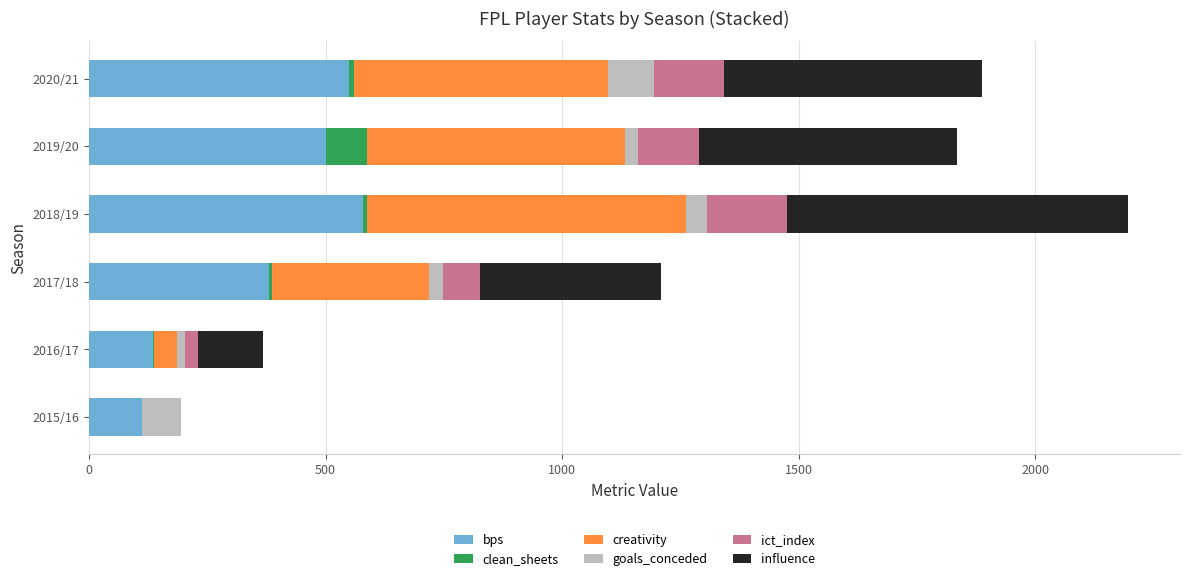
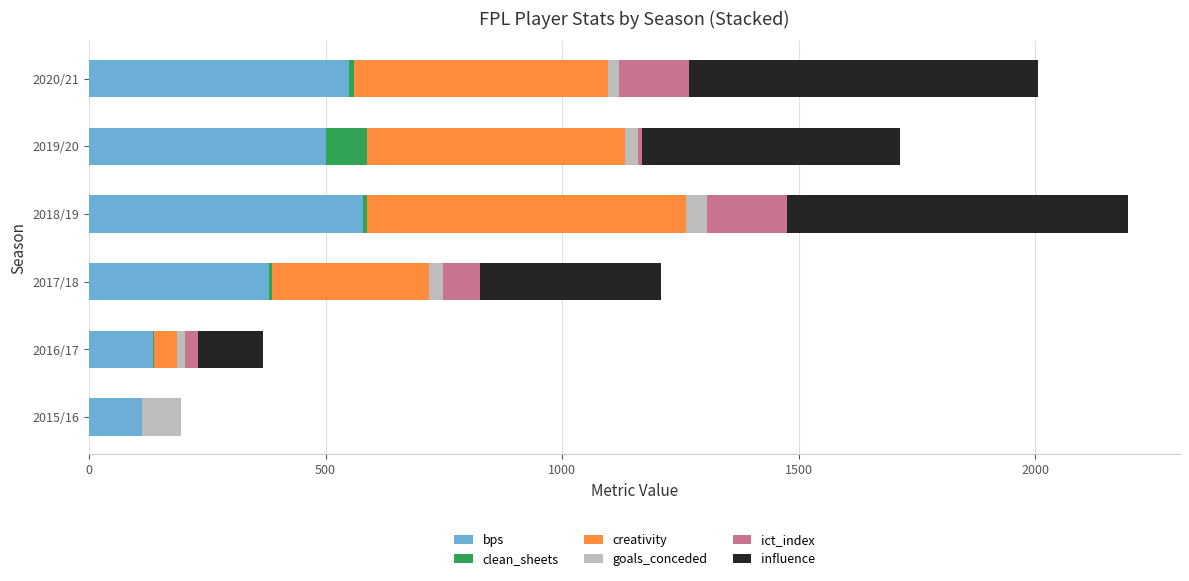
  {
    "bps": {
      "2020/21": 550,
      "2019/20": 500,
      "2018/19": 580,
      "2017/18": 380,
      "2016/17": 140,
      "2015/16": 110
    },
    "clean_sheets": {
      "2020/21": 10,
      "2019/20": 90,
      "2018/19": 10,
      "2017/18": 10,
      "2015/16": 0
    },
    "creativity": {
      "2020/21": 540,
      "2019/20": 550,
      "2018/19": 670,
      "2017/18": 330,
      "2016/17": 50,
      "2015/16": 0
    },
    "goals_conceded": {
-     "2020/21": 100,
+     "2020/21": 20,
      "2019/20": 30,
      "2018/19": 40,
      "2017/18": 30,
      "2016/17": 20,
      "2015/16": 80
    },
    "ict_index": {
      "2020/21": 150,
-     "2019/20": 130,
+     "2019/20": 10,
      "2018/19": 170,
      "2017/18": 80,
      "2016/17": 30,
      "2015/16": 0
    },
    "influence": {
-     "2020/21": 550,
+     "2020/21": 740,
      "2019/20": 550,
      "2018/19": 720,
      "2017/18": 380,
      "2016/17": 140,
      "2015/16": 0
    }
  }
